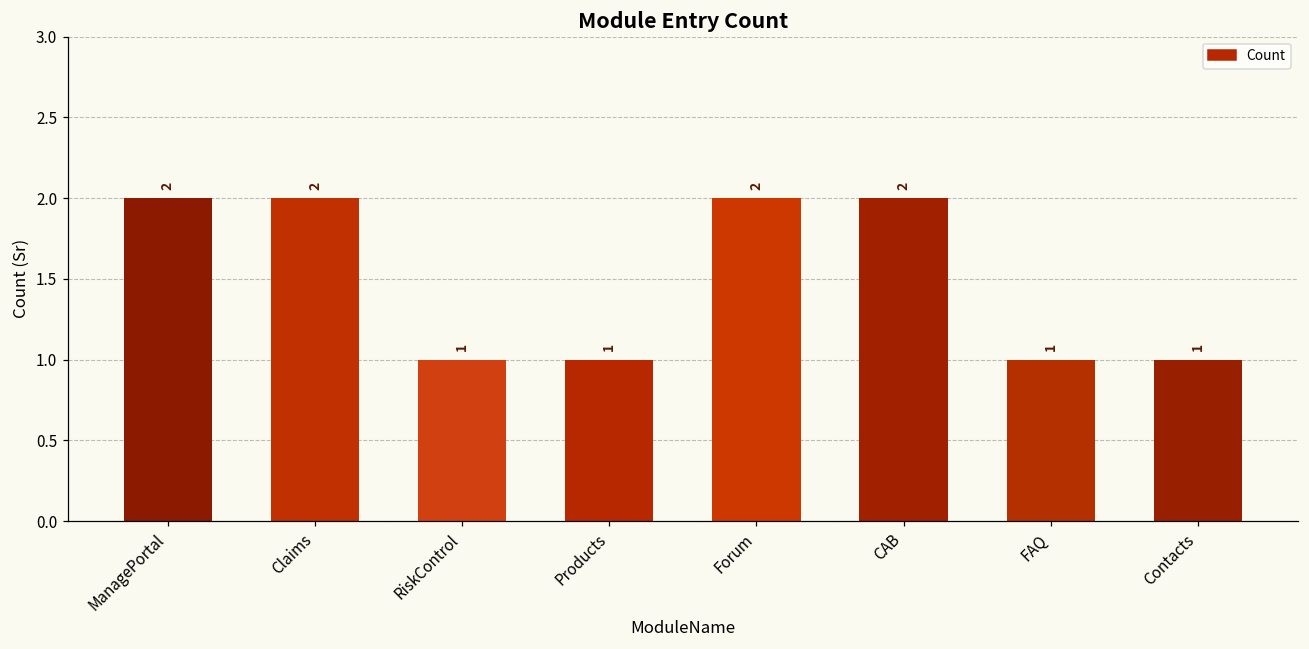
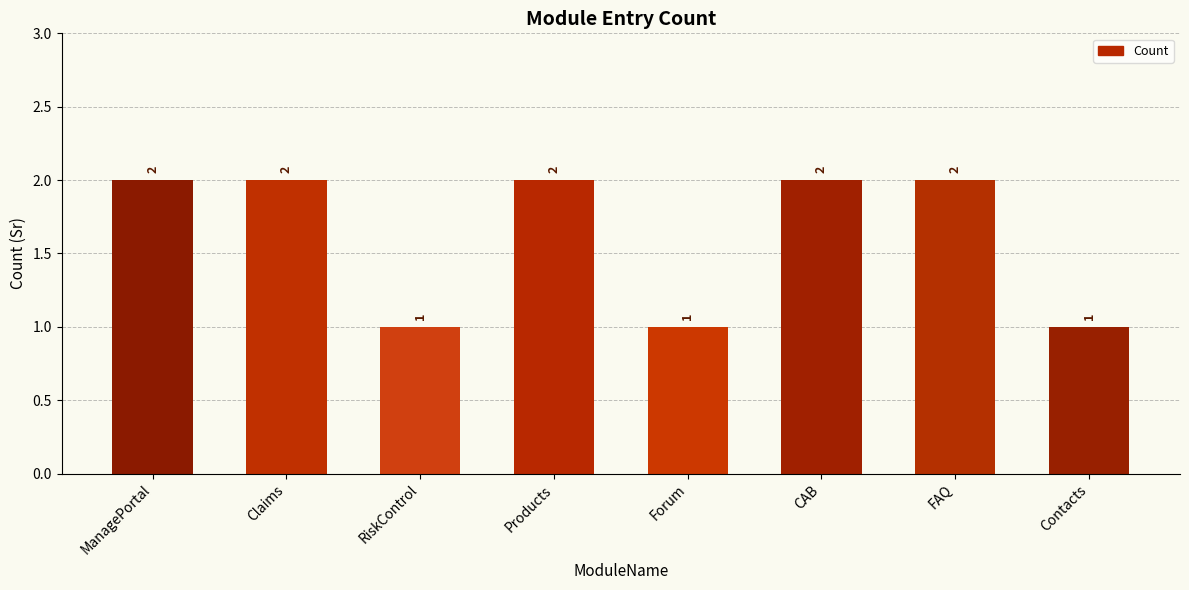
  {
    "ManagePortal": 2,
    "Claims": 2,
    "RiskControl": 1,
-   "Products": 1,
-   "Forum": 2,
+   "Products": 2,
+   "Forum": 1,
    "CAB": 2,
-   "FAQ": 1,
+   "FAQ": 2,
    "Contacts": 1
  }
